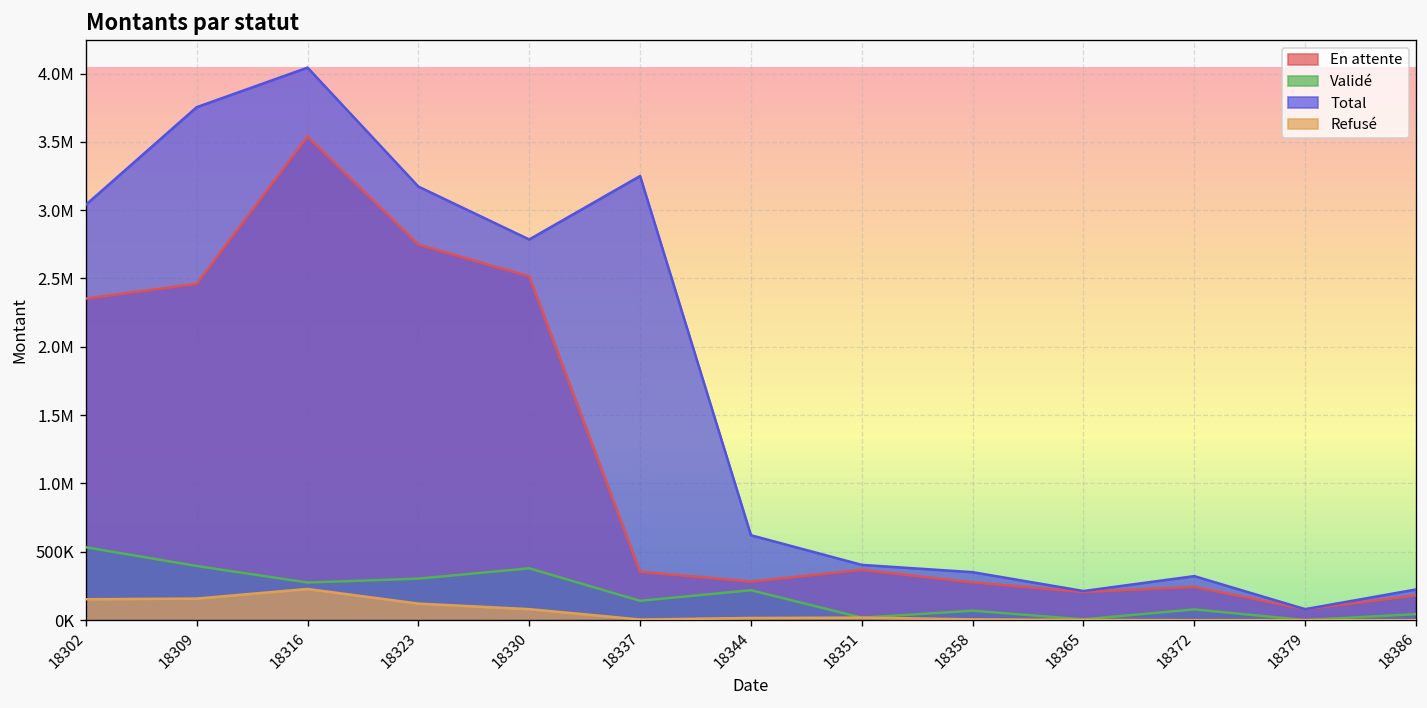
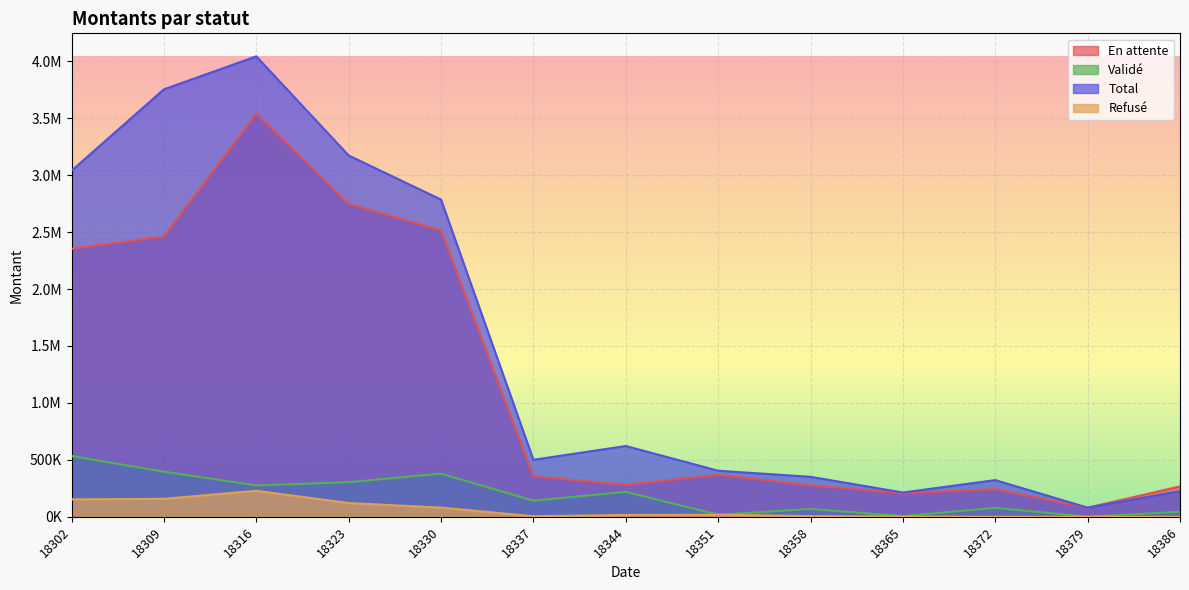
  {
    "En attente": {
      "18302": 2350000,
      "18309": 2460000,
      "18316": 3540000,
      "18323": 2750000,
      "18330": 2520000,
      "18337": 350000,
      "18344": 280000,
      "18351": 370000,
      "18358": 280000,
      "18372": 240000,
-     "18386": 180000
+     "18386": 270000
    },
    "Validé": {
      "18302": 530000,
      "18309": 400000,
      "18316": 280000,
      "18323": 300000,
      "18330": 380000,
      "18337": 140000,
      "18344": 220000,
      "18358": 70000,
      "18372": 80000,
      "18386": 40000
    },
    "Total": {
      "18302": 3040000,
      "18309": 3750000,
      "18316": 4040000,
      "18323": 3170000,
      "18330": 2790000,
-     "18337": 3250000,
+     "18337": 500000,
      "18344": 620000,
      "18351": 400000,
      "18358": 350000,
      "18372": 320000,
      "18386": 220000
    },
    "Refusé": {
      "18302": 150000,
      "18309": 160000,
      "18316": 230000,
      "18323": 120000,
      "18330": 80000,
      "18337": 0,
      "18344": 20000,
      "18358": 10000,
      "18372": 0,
      "18386": 0
    }
  }
